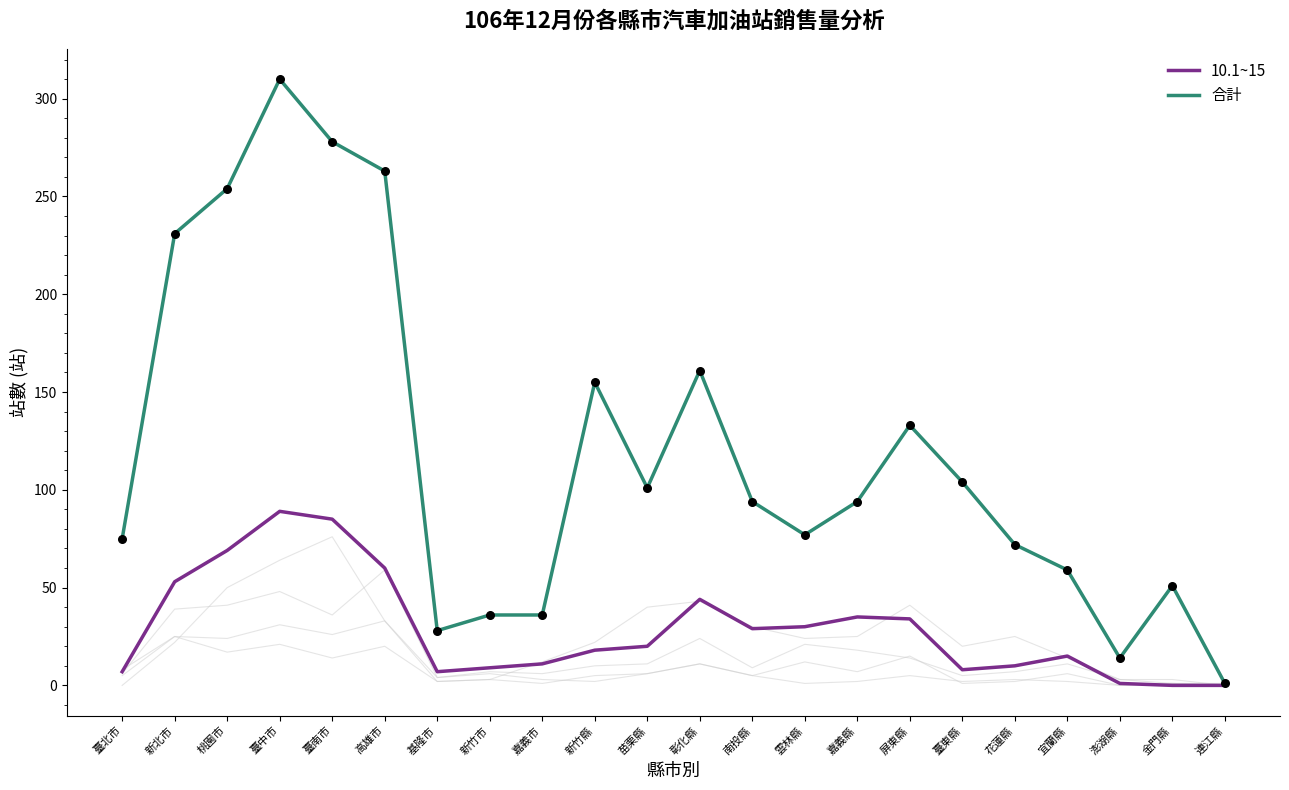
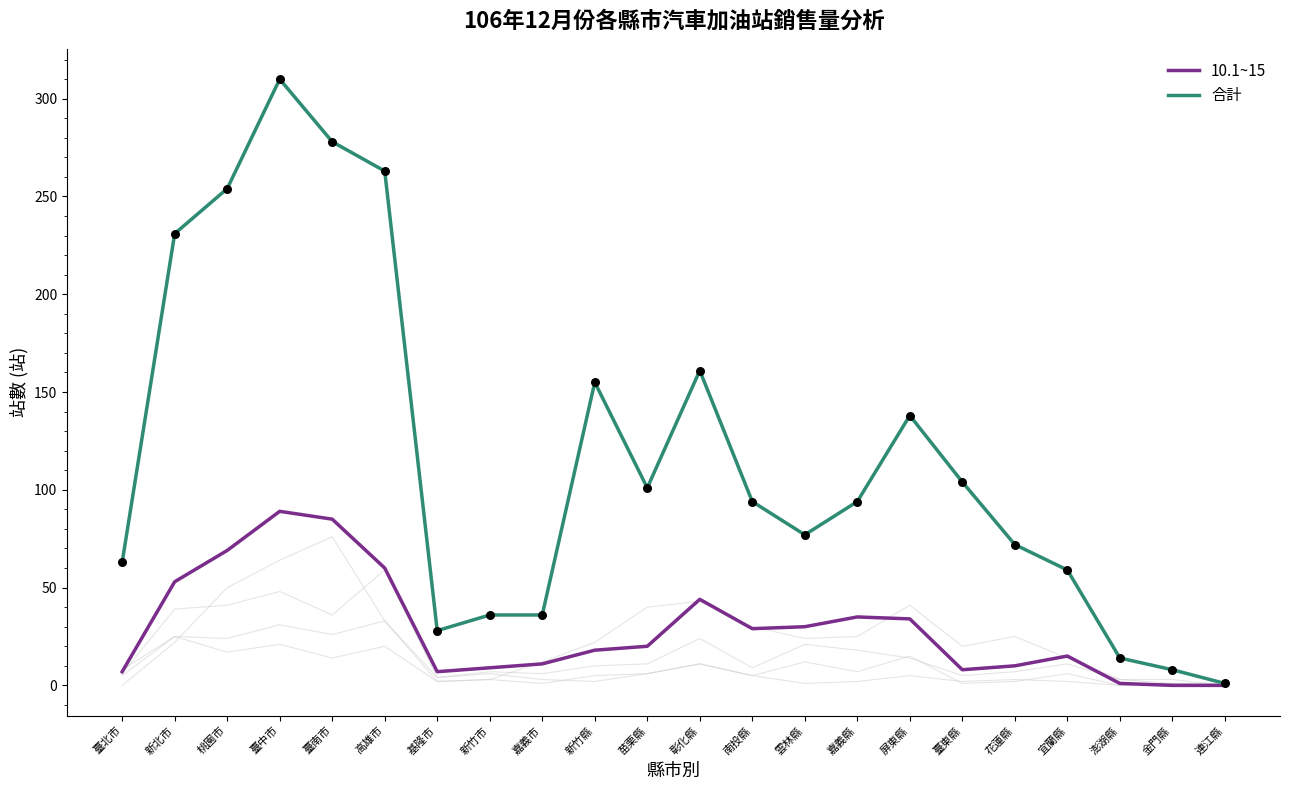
  {
    "10.1~15": {
      "新北市": 53,
      "桃園市": 69,
      "臺中市": 89,
      "臺南市": 85,
      "基隆市": 7,
      "新竹市": 9,
      "新竹縣": 18,
      "苗栗縣": 20,
      "雲林縣": 30,
      "嘉義縣": 35,
      "屏東縣": 34,
      "臺東縣": 8,
      "花蓮縣": 10
    },
    "合計": {
-     "臺北市": 75,
+     "臺北市": 63,
      "新北市": 231,
      "桃園市": 254,
      "臺中市": 310,
      "臺南市": 278,
      "高雄市": 263,
      "基隆市": 28,
      "新竹市": 36,
      "嘉義市": 36,
      "新竹縣": 155,
      "苗栗縣": 101,
      "彰化縣": 161,
      "南投縣": 94,
      "雲林縣": 77,
      "嘉義縣": 94,
-     "屏東縣": 133,
+     "屏東縣": 138,
      "臺東縣": 104,
      "花蓮縣": 72,
      "宜蘭縣": 59,
      "澎湖縣": 14,
-     "金門縣": 51
+     "金門縣": 8
    }
  }
